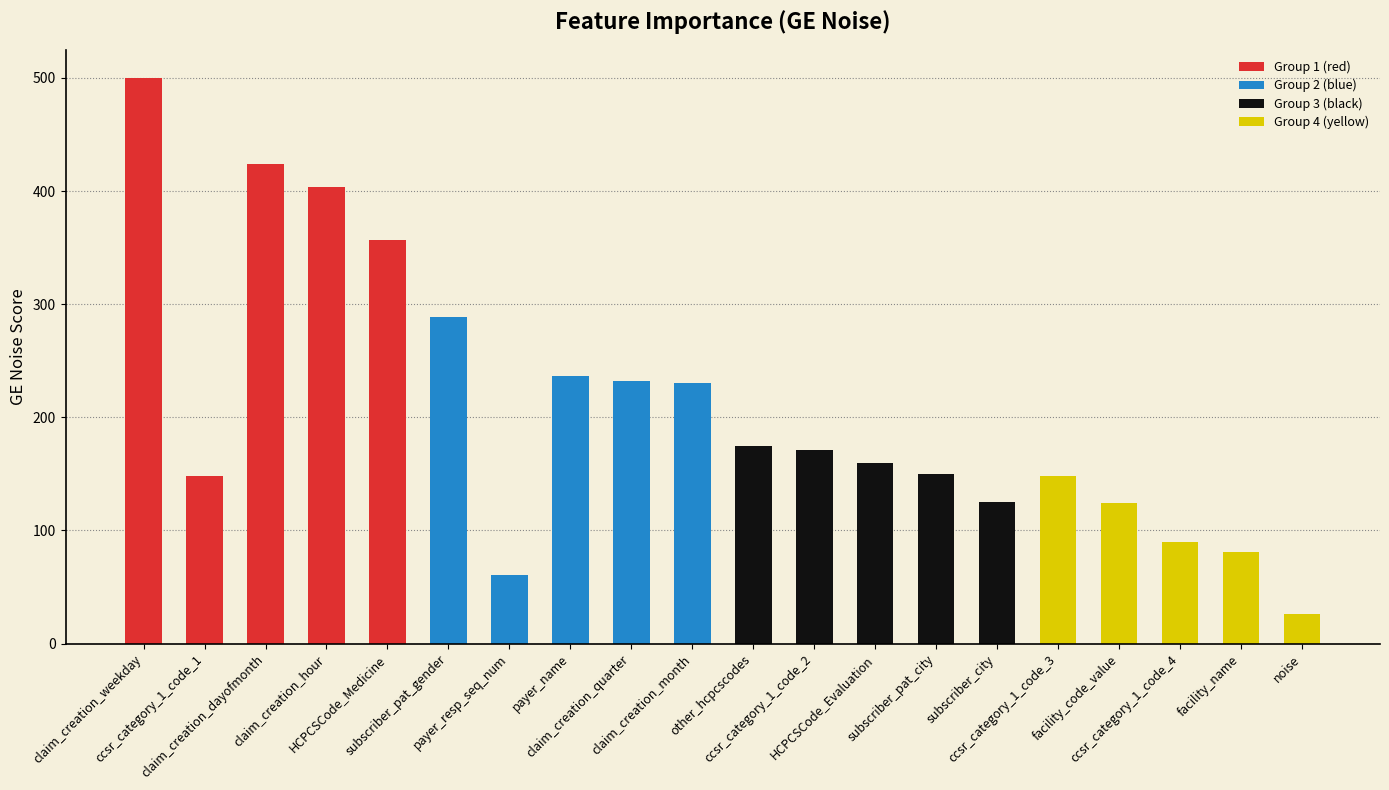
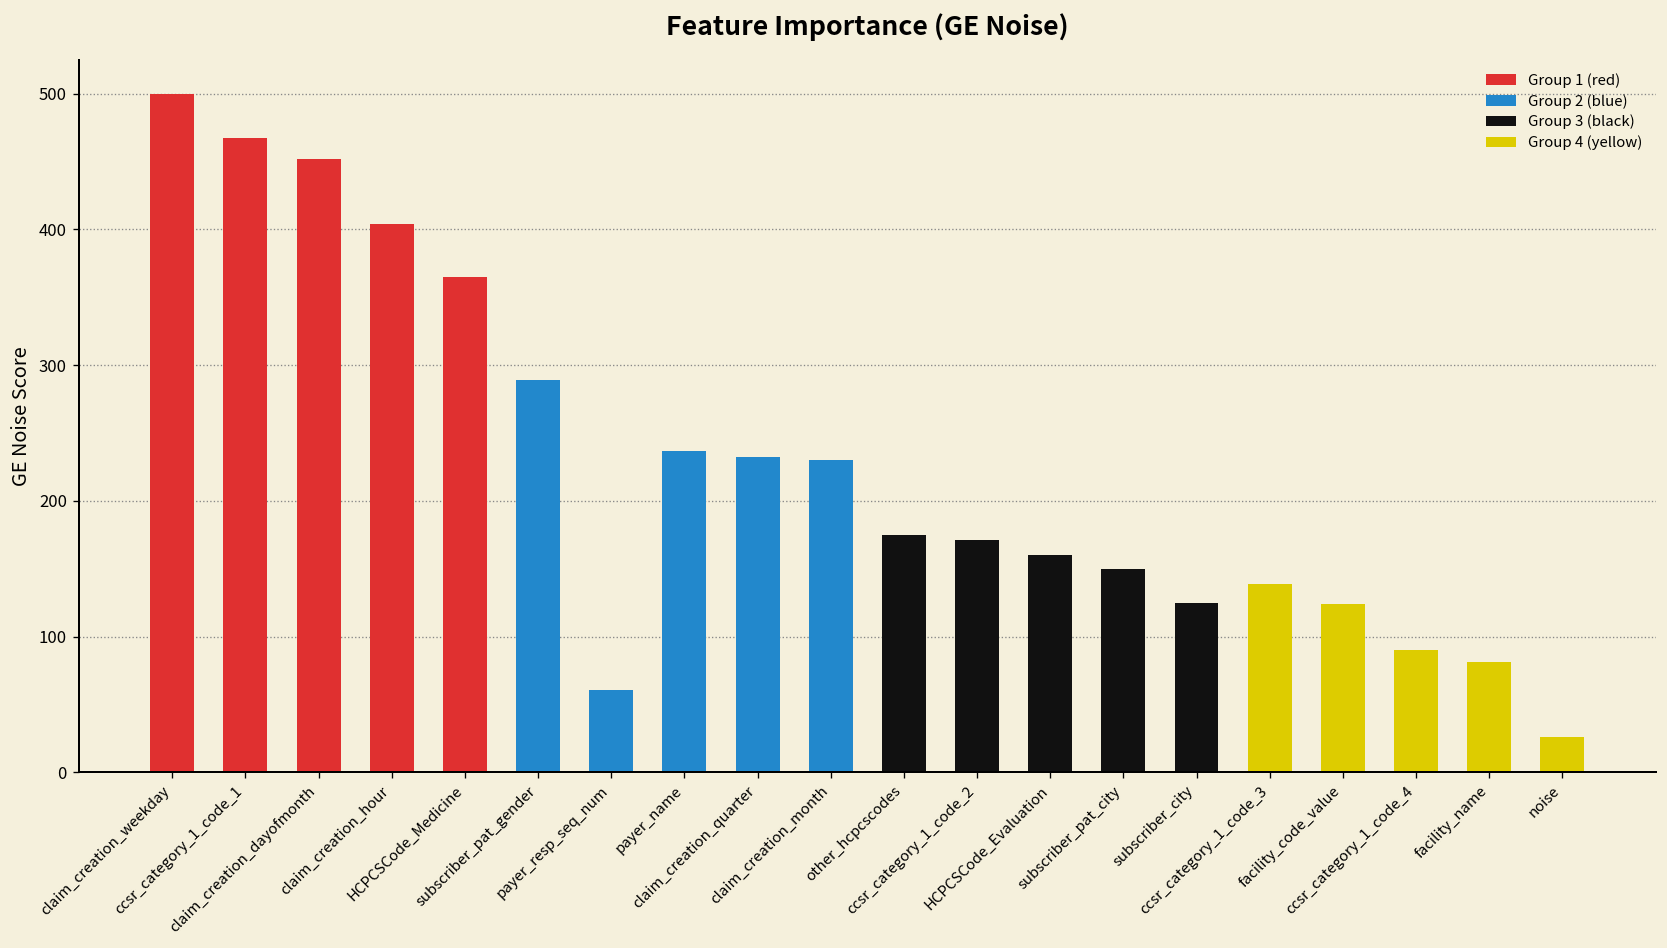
  {
    "claim_creation_weekday": 500,
-   "ccsr_category_1_code_1": 148,
-   "claim_creation_dayofmonth": 424,
+   "ccsr_category_1_code_1": 467,
+   "claim_creation_dayofmonth": 452,
    "claim_creation_hour": 404,
-   "HCPCSCode_Medicine": 357,
+   "HCPCSCode_Medicine": 365,
    "subscriber_pat_gender": 289,
    "payer_resp_seq_num": 61,
    "payer_name": 237,
    "claim_creation_quarter": 232,
    "claim_creation_month": 230,
    "other_hcpcscodes": 175,
    "ccsr_category_1_code_2": 171,
    "HCPCSCode_Evaluation": 160,
    "subscriber_pat_city": 150,
    "subscriber_city": 125,
-   "ccsr_category_1_code_3": 148,
+   "ccsr_category_1_code_3": 139,
    "facility_code_value": 124,
    "ccsr_category_1_code_4": 90,
    "facility_name": 81,
    "noise": 26
  }
